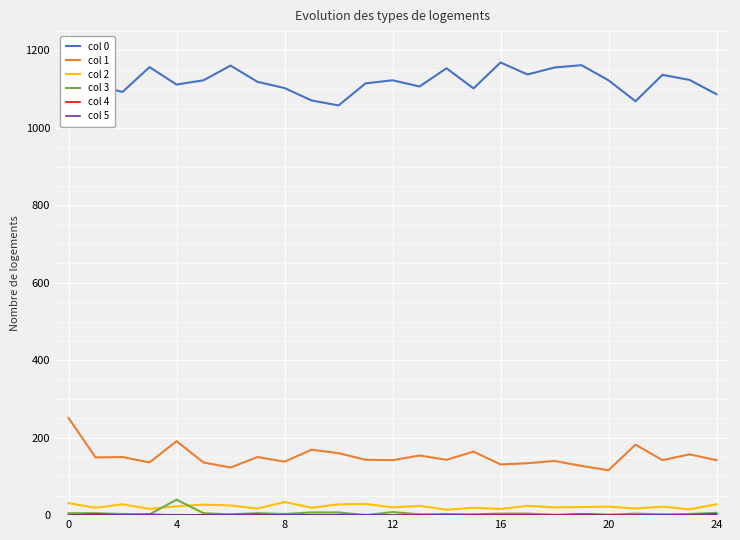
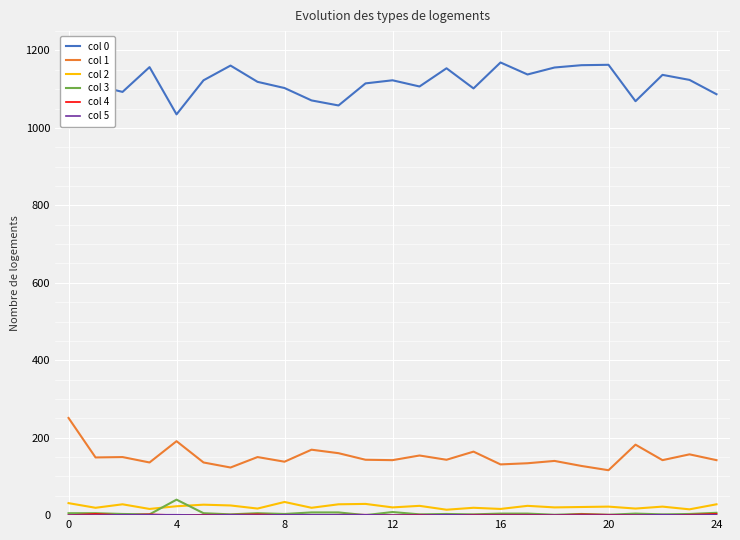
  {
    "col 0": {
-     "4": 1110,
+     "4": 1040,
      "8": 1100,
      "12": 1120,
      "16": 1170,
-     "20": 1120,
+     "20": 1160,
      "24": 1090
    },
    "col 1": {
      "0": 250,
      "4": 190,
      "8": 140,
      "12": 140,
      "16": 130,
      "20": 120,
      "24": 140
    },
    "col 2": {
      "0": 30,
      "4": 20,
      "8": 30,
      "12": 20,
      "16": 20,
      "20": 20,
      "24": 30
    },
    "col 3": {
      "4": 40,
      "12": 10
    }
  }
